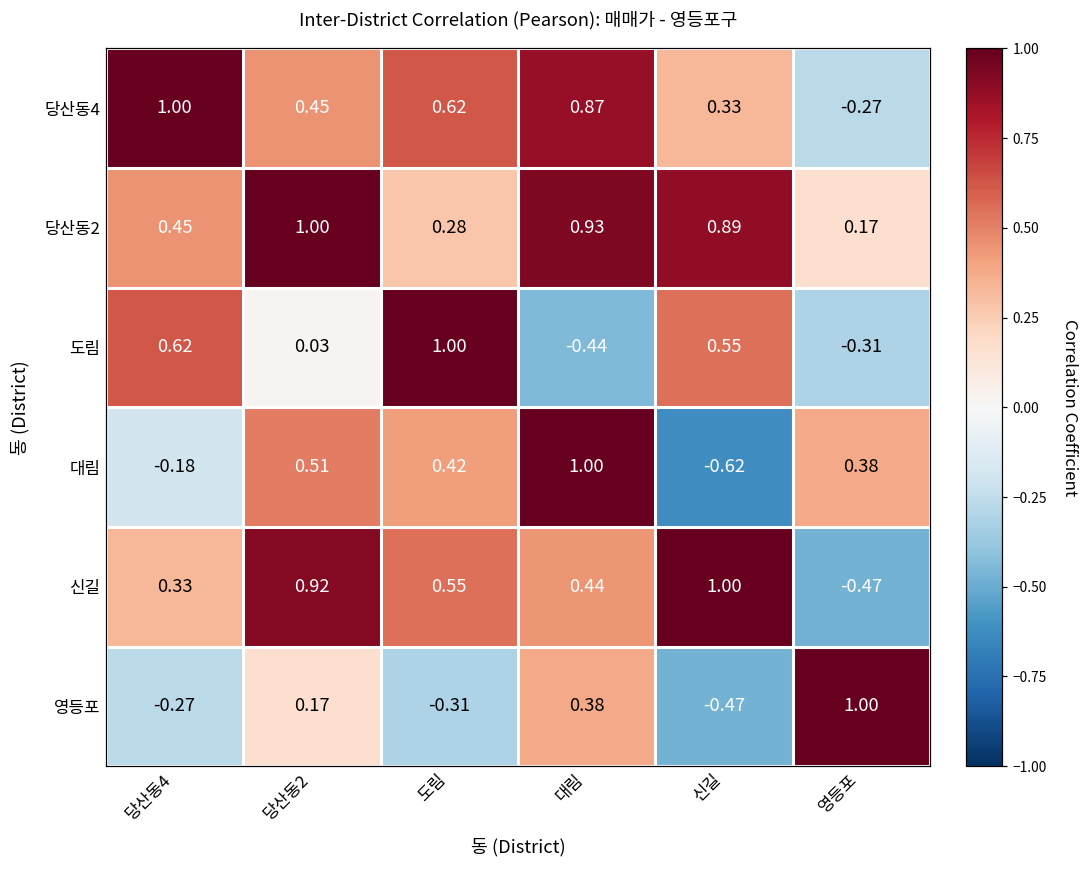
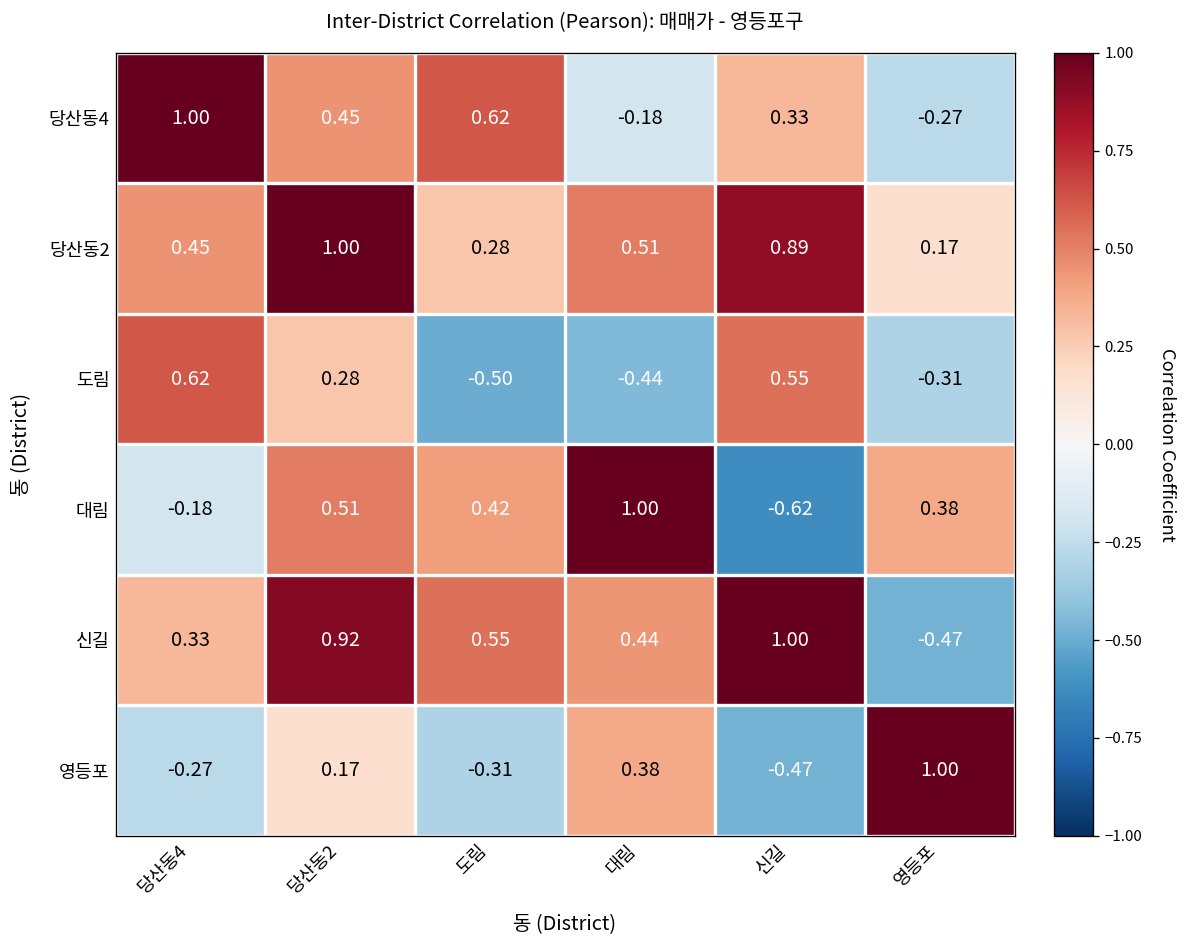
  {
    "당산동4": {
      "당산동4": 1.00,
      "당산동2": 0.45,
      "도림": 0.62,
-     "대림": 0.87,
+     "대림": -0.18,
      "신길": 0.33,
      "영등포": -0.27
    },
    "당산동2": {
      "당산동4": 0.45,
      "당산동2": 1.00,
      "도림": 0.28,
-     "대림": 0.93,
+     "대림": 0.51,
      "신길": 0.89,
      "영등포": 0.17
    },
    "도림": {
      "당산동4": 0.62,
-     "당산동2": 0.03,
-     "도림": 1.00,
+     "당산동2": 0.28,
+     "도림": -0.50,
      "대림": -0.44,
      "신길": 0.55,
      "영등포": -0.31
    },
    "대림": {
      "당산동4": -0.18,
      "당산동2": 0.51,
      "도림": 0.42,
      "대림": 1.00,
      "신길": -0.62,
      "영등포": 0.38
    },
    "신길": {
      "당산동4": 0.33,
      "당산동2": 0.92,
      "도림": 0.55,
      "대림": 0.44,
      "신길": 1.00,
      "영등포": -0.47
    },
    "영등포": {
      "당산동4": -0.27,
      "당산동2": 0.17,
      "도림": -0.31,
      "대림": 0.38,
      "신길": -0.47,
      "영등포": 1.00
    }
  }
